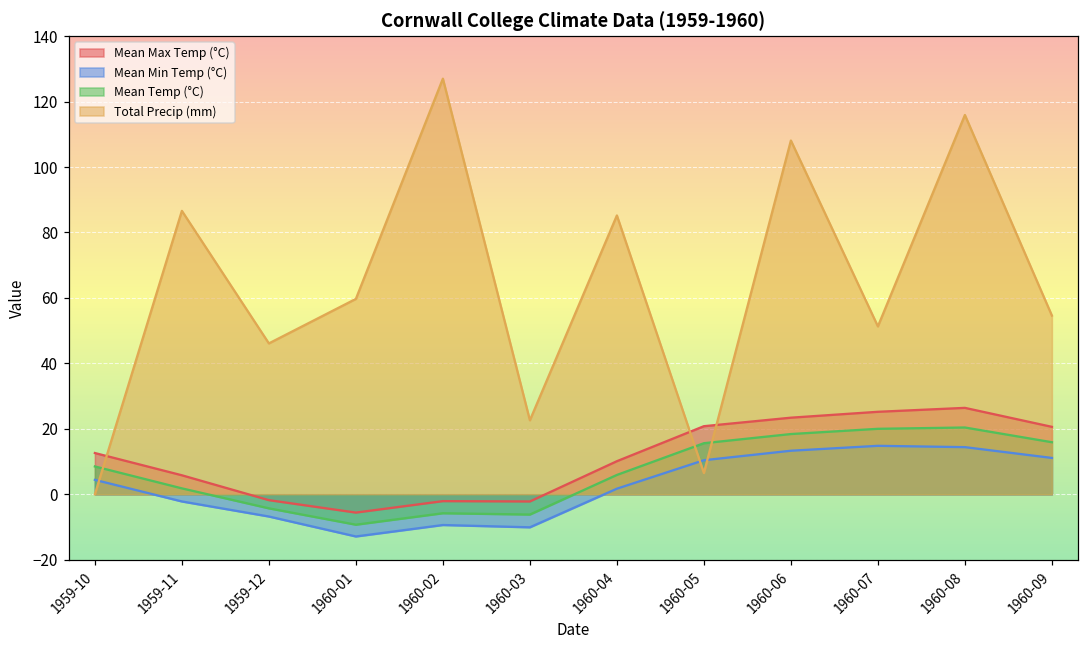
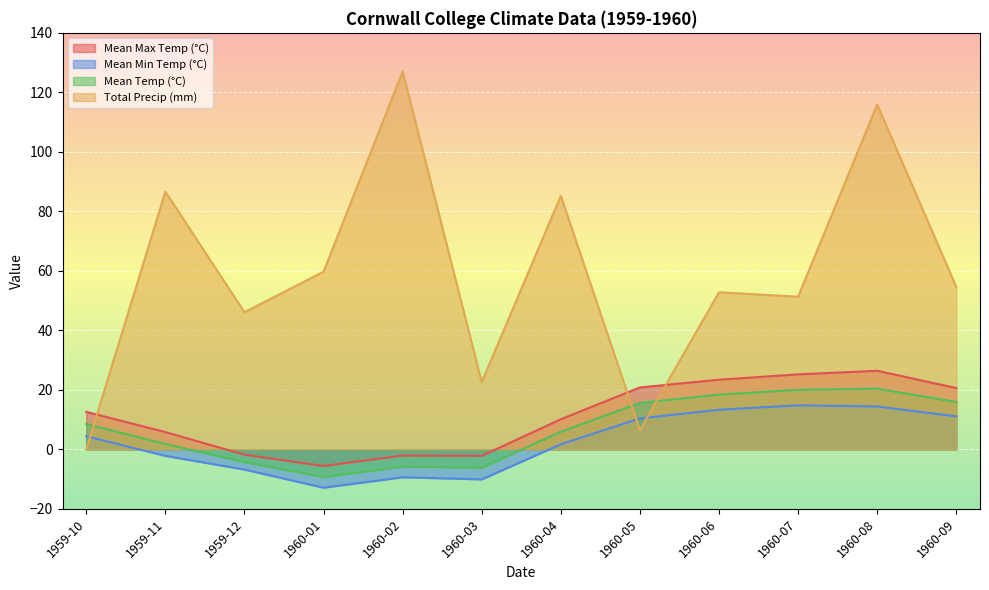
  {
    "Total Precip (mm)": {
      "1959-10": 0,
      "1959-11": 87,
      "1959-12": 46,
      "1960-01": 60,
      "1960-02": 127,
      "1960-03": 23,
      "1960-04": 85,
      "1960-05": 7,
-     "1960-06": 108,
+     "1960-06": 53,
      "1960-07": 51,
      "1960-08": 116,
      "1960-09": 55
    }
  }
